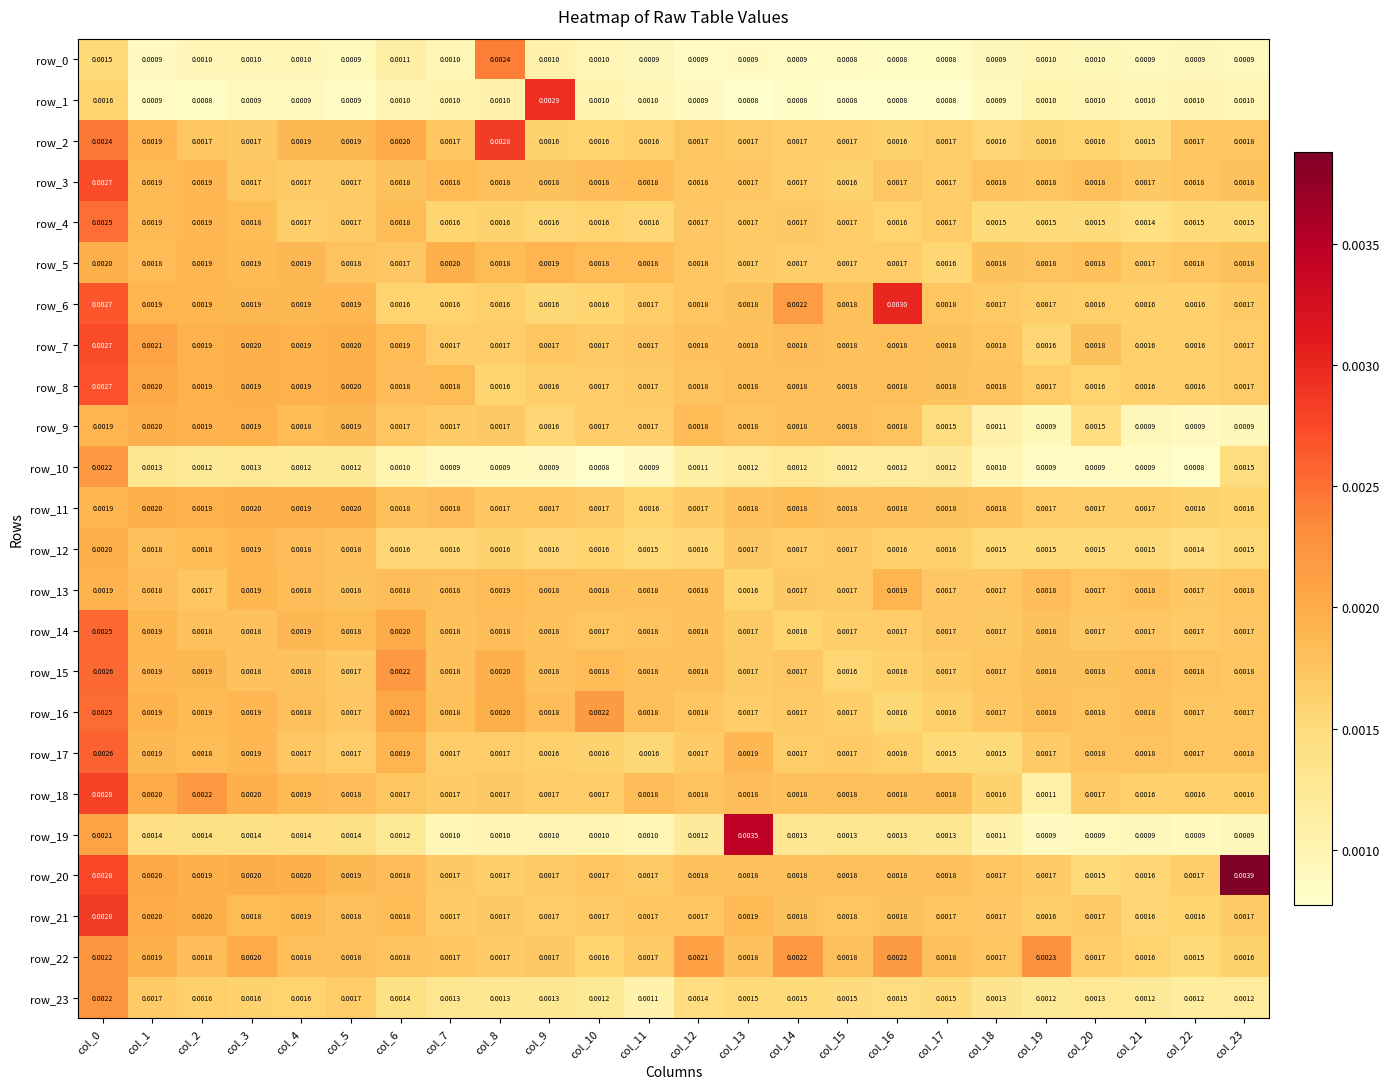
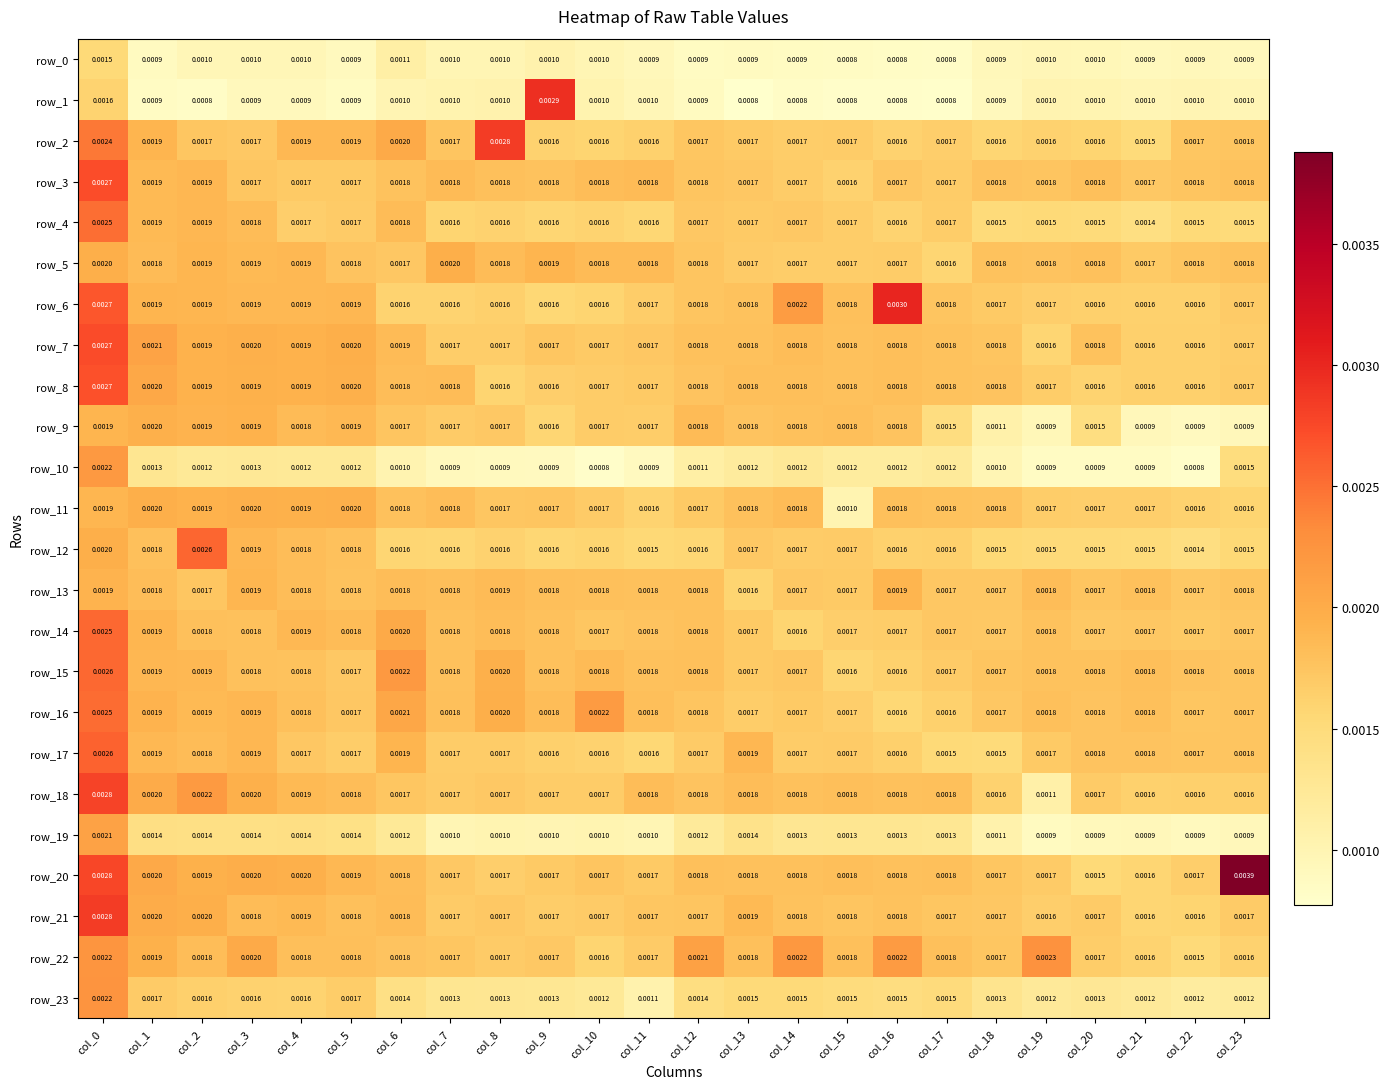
  {
    "row_0": {
      "col_0": 0.0015,
      "col_1": 0.0009,
      "col_2": 0.0010,
      "col_3": 0.0010,
      "col_4": 0.0010,
      "col_5": 0.0009,
      "col_6": 0.0011,
      "col_7": 0.0010,
-     "col_8": 0.0024,
+     "col_8": 0.0010,
      "col_9": 0.0010,
      "col_10": 0.0010,
      "col_11": 0.0009,
      "col_12": 0.0009,
      "col_13": 0.0009,
      "col_14": 0.0009,
      "col_15": 0.0008,
      "col_16": 0.0008,
      "col_17": 0.0008,
      "col_18": 0.0009,
      "col_19": 0.0010,
      "col_20": 0.0010,
      "col_21": 0.0009,
      "col_22": 0.0009,
      "col_23": 0.0009
    },
    "row_11": {
      "col_0": 0.0019,
      "col_1": 0.0020,
      "col_2": 0.0019,
      "col_3": 0.0020,
      "col_4": 0.0019,
      "col_5": 0.0020,
      "col_6": 0.0018,
      "col_7": 0.0018,
      "col_8": 0.0017,
      "col_9": 0.0017,
      "col_10": 0.0017,
      "col_11": 0.0016,
      "col_12": 0.0017,
      "col_13": 0.0018,
      "col_14": 0.0018,
-     "col_15": 0.0018,
+     "col_15": 0.0010,
      "col_16": 0.0018,
      "col_17": 0.0018,
      "col_18": 0.0018,
      "col_19": 0.0017,
      "col_20": 0.0017,
      "col_21": 0.0017,
      "col_22": 0.0016,
      "col_23": 0.0016
    },
    "row_12": {
      "col_0": 0.0020,
      "col_1": 0.0018,
-     "col_2": 0.0018,
+     "col_2": 0.0026,
      "col_3": 0.0019,
      "col_4": 0.0018,
      "col_5": 0.0018,
      "col_6": 0.0016,
      "col_7": 0.0016,
      "col_8": 0.0016,
      "col_9": 0.0016,
      "col_10": 0.0016,
      "col_11": 0.0015,
      "col_12": 0.0016,
      "col_13": 0.0017,
      "col_14": 0.0017,
      "col_15": 0.0017,
      "col_16": 0.0016,
      "col_17": 0.0016,
      "col_18": 0.0015,
      "col_19": 0.0015,
      "col_20": 0.0015,
      "col_21": 0.0015,
      "col_22": 0.0014,
      "col_23": 0.0015
    },
    "row_19": {
      "col_0": 0.0021,
      "col_1": 0.0014,
      "col_2": 0.0014,
      "col_3": 0.0014,
      "col_4": 0.0014,
      "col_5": 0.0014,
      "col_6": 0.0012,
      "col_7": 0.0010,
      "col_8": 0.0010,
      "col_9": 0.0010,
      "col_10": 0.0010,
      "col_11": 0.0010,
      "col_12": 0.0012,
-     "col_13": 0.0035,
+     "col_13": 0.0014,
      "col_14": 0.0013,
      "col_15": 0.0013,
      "col_16": 0.0013,
      "col_17": 0.0013,
      "col_18": 0.0011,
      "col_19": 0.0009,
      "col_20": 0.0009,
      "col_21": 0.0009,
      "col_22": 0.0009,
      "col_23": 0.0009
    }
  }
